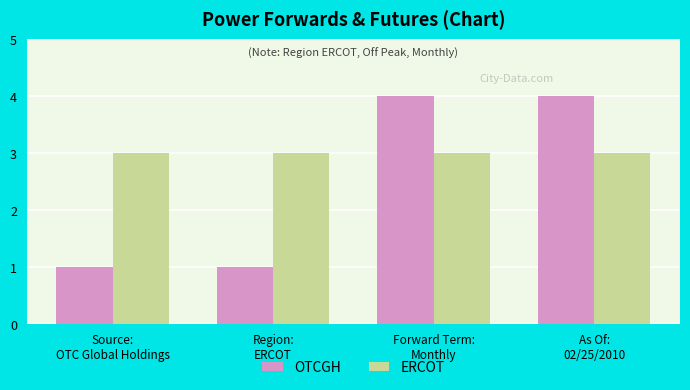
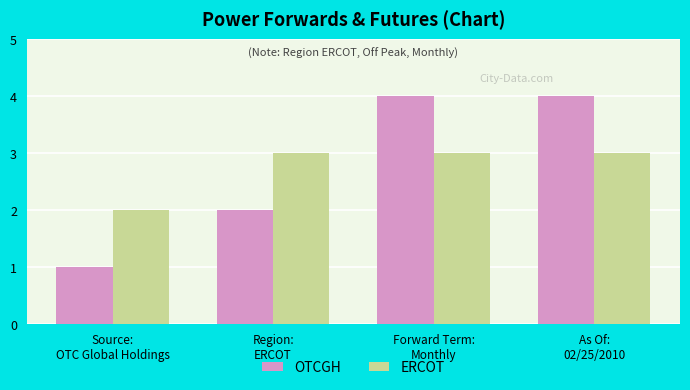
  {
    "OTCGH": {
      "Source: OTC Global Holdings": 1,
-     "Region: ERCOT": 1,
+     "Region: ERCOT": 2,
      "Forward Term: Monthly": 4,
      "As Of: 02/25/2010": 4
    },
    "ERCOT": {
-     "Source: OTC Global Holdings": 3,
+     "Source: OTC Global Holdings": 2,
      "Region: ERCOT": 3,
      "Forward Term: Monthly": 3,
      "As Of: 02/25/2010": 3
    }
  }
